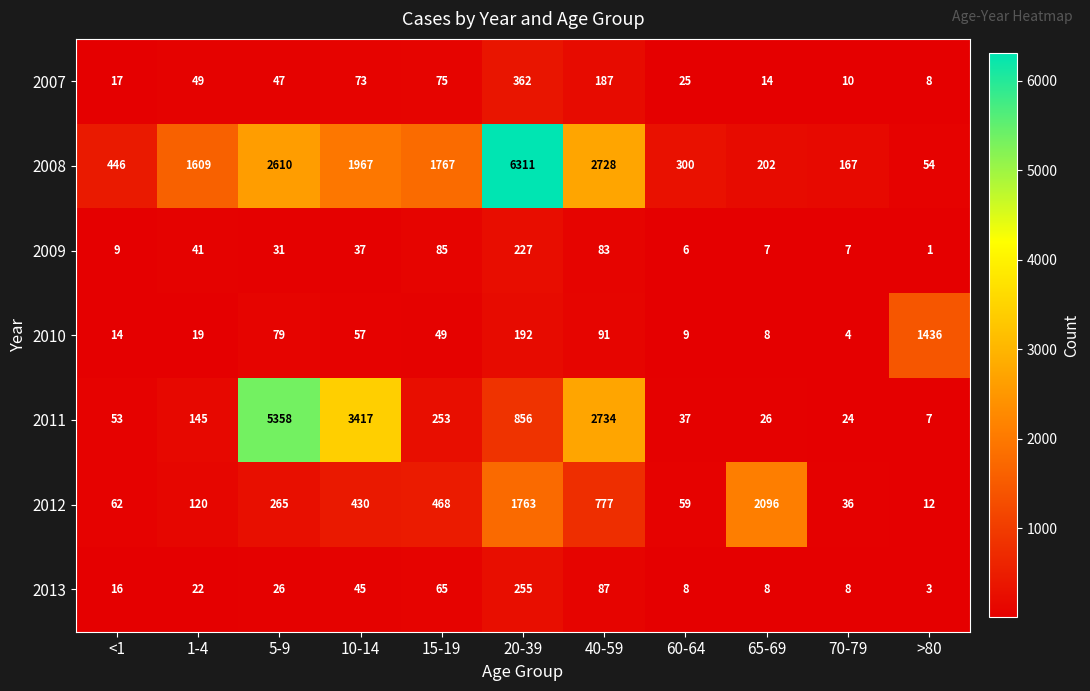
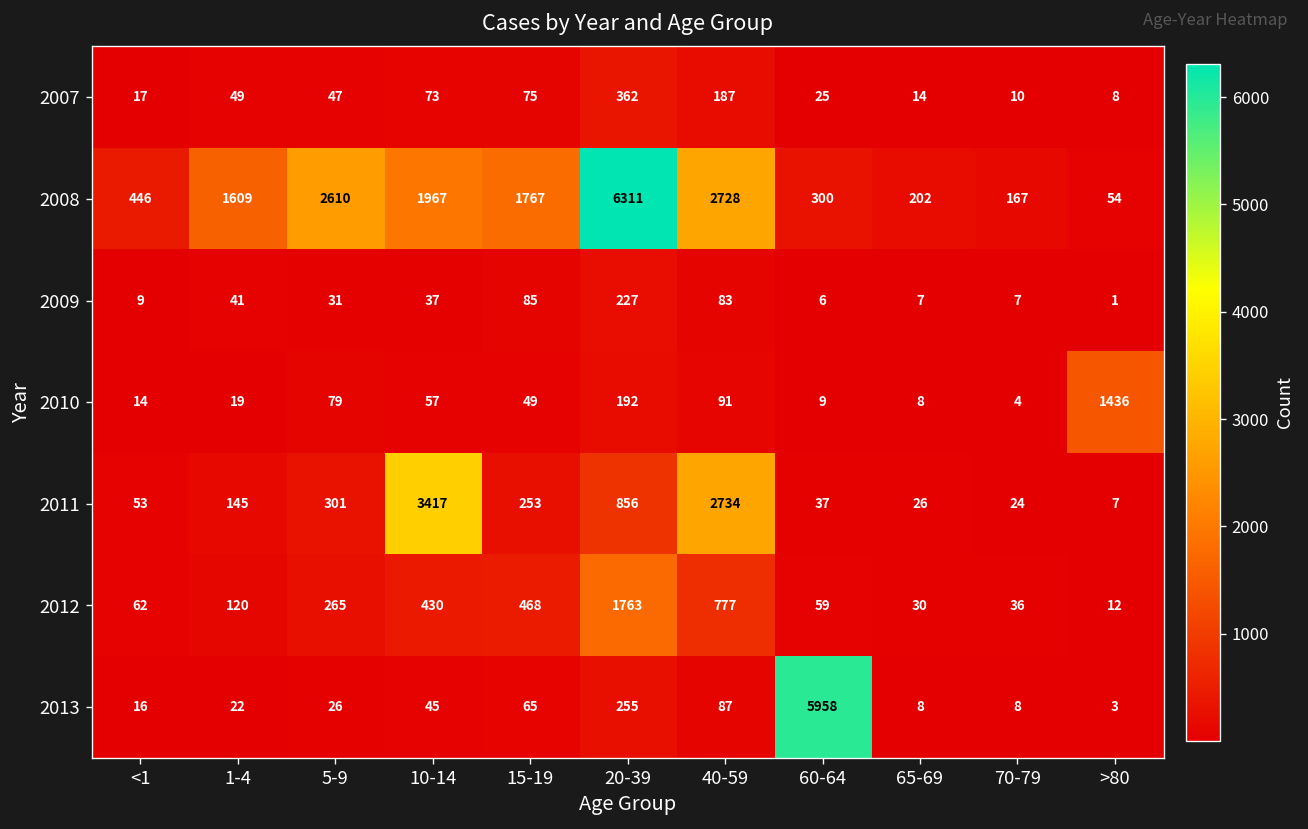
  {
    "2007": {
      "<1": 17,
      "1-4": 49,
      "5-9": 47,
      "10-14": 73,
      "15-19": 75,
      "20-39": 362,
      "40-59": 187,
      "60-64": 25,
      "65-69": 14,
      "70-79": 10,
      ">80": 8
    },
    "2008": {
      "<1": 446,
      "1-4": 1609,
      "5-9": 2610,
      "10-14": 1967,
      "15-19": 1767,
      "20-39": 6311,
      "40-59": 2728,
      "60-64": 300,
      "65-69": 202,
      "70-79": 167,
      ">80": 54
    },
    "2009": {
      "<1": 9,
      "1-4": 41,
      "5-9": 31,
      "10-14": 37,
      "15-19": 85,
      "20-39": 227,
      "40-59": 83,
      "60-64": 6,
      "65-69": 7,
      "70-79": 7,
      ">80": 1
    },
    "2010": {
      "<1": 14,
      "1-4": 19,
      "5-9": 79,
      "10-14": 57,
      "15-19": 49,
      "20-39": 192,
      "40-59": 91,
      "60-64": 9,
      "65-69": 8,
      "70-79": 4,
      ">80": 1436
    },
    "2011": {
      "<1": 53,
      "1-4": 145,
-     "5-9": 5358,
+     "5-9": 301,
      "10-14": 3417,
      "15-19": 253,
      "20-39": 856,
      "40-59": 2734,
      "60-64": 37,
      "65-69": 26,
      "70-79": 24,
      ">80": 7
    },
    "2012": {
      "<1": 62,
      "1-4": 120,
      "5-9": 265,
      "10-14": 430,
      "15-19": 468,
      "20-39": 1763,
      "40-59": 777,
      "60-64": 59,
-     "65-69": 2096,
+     "65-69": 30,
      "70-79": 36,
      ">80": 12
    },
    "2013": {
      "<1": 16,
      "1-4": 22,
      "5-9": 26,
      "10-14": 45,
      "15-19": 65,
      "20-39": 255,
      "40-59": 87,
-     "60-64": 8,
+     "60-64": 5958,
      "65-69": 8,
      "70-79": 8,
      ">80": 3
    }
  }
